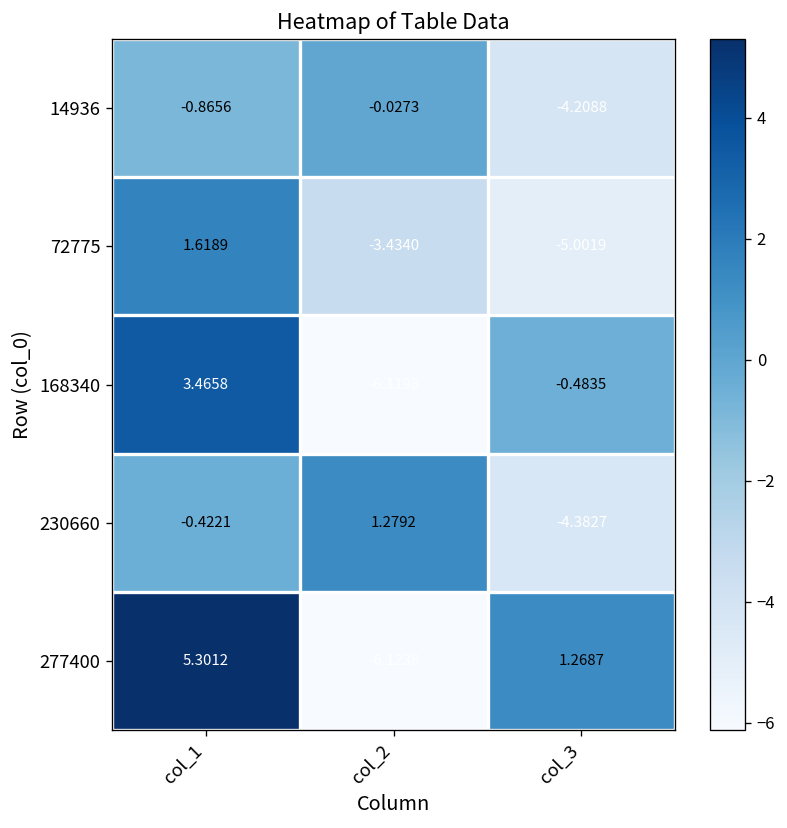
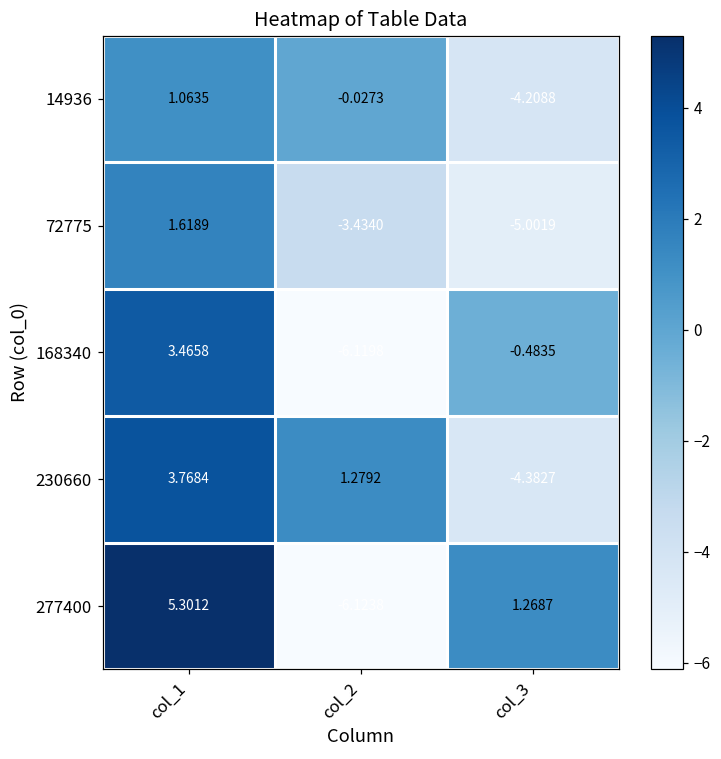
  {
    "14936": {
-     "col_1": -0.8656,
+     "col_1": 1.0635,
      "col_2": -0.0273
    },
    "72775": {
      "col_1": 1.6189,
      "col_2": -3.4340
    },
    "168340": {
      "col_1": 3.4658,
      "col_3": -0.4835
    },
    "230660": {
-     "col_1": -0.4221,
+     "col_1": 3.7684,
      "col_2": 1.2792
    },
    "277400": {
      "col_1": 5.3012,
      "col_3": 1.2687
    }
  }
